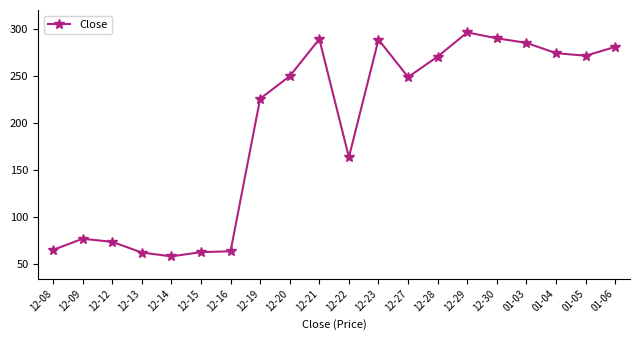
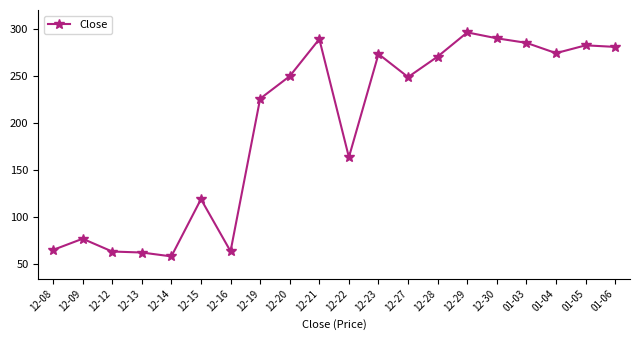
  {
    "12-08": 70,
    "12-09": 80,
-   "12-12": 70,
+   "12-12": 60,
    "12-13": 60,
    "12-14": 60,
-   "12-15": 60,
+   "12-15": 120,
    "12-16": 60,
    "12-19": 230,
    "12-20": 250,
    "12-21": 290,
    "12-22": 160,
-   "12-23": 290,
+   "12-23": 270,
    "12-27": 250,
    "12-28": 270,
    "12-29": 300,
    "12-30": 290,
    "01-03": 290,
    "01-04": 270,
-   "01-05": 270,
+   "01-05": 280,
    "01-06": 280
  }
